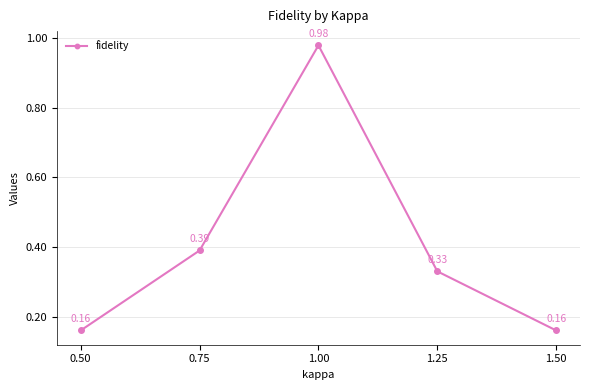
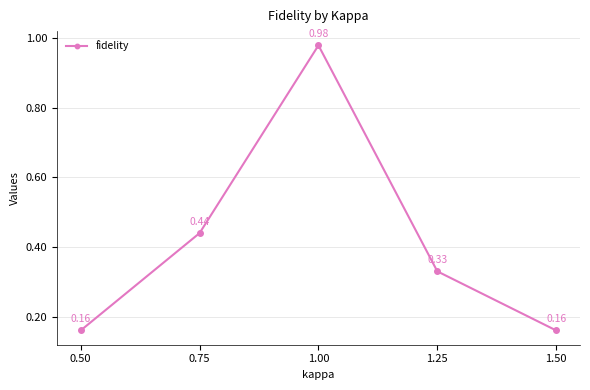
  {
    "0.50": 0.16,
-   "0.75": 0.39,
+   "0.75": 0.44,
    "1.00": 0.98,
    "1.25": 0.33,
    "1.50": 0.16
  }
